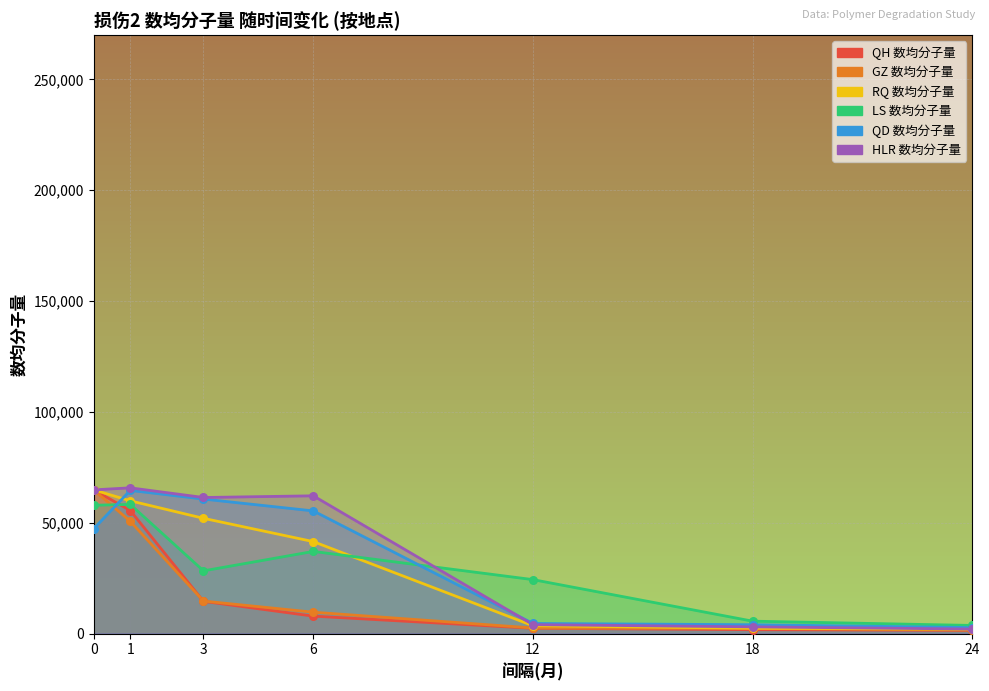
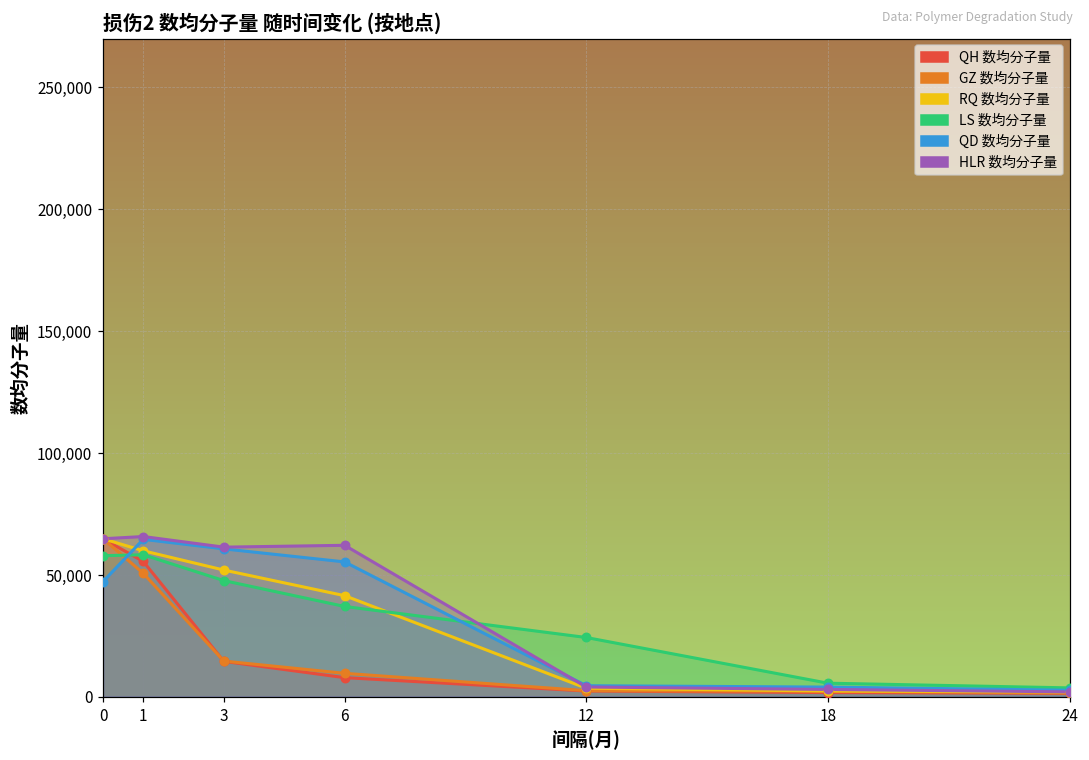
  {
    "LS 数均分子量": {
      "0": "58,000",
      "1": "58,000",
-     "3": "28,000",
+     "3": "48,000",
      "6": "37,000",
      "12": "24,000",
      "18": "6,000"
    },
    "QD 数均分子量": {
      "0": "47,000",
      "1": "65,000",
      "6": "55,000"
    },
    "HLR 数均分子量": {
      "1": "66,000",
      "6": "62,000"
    }
  }
